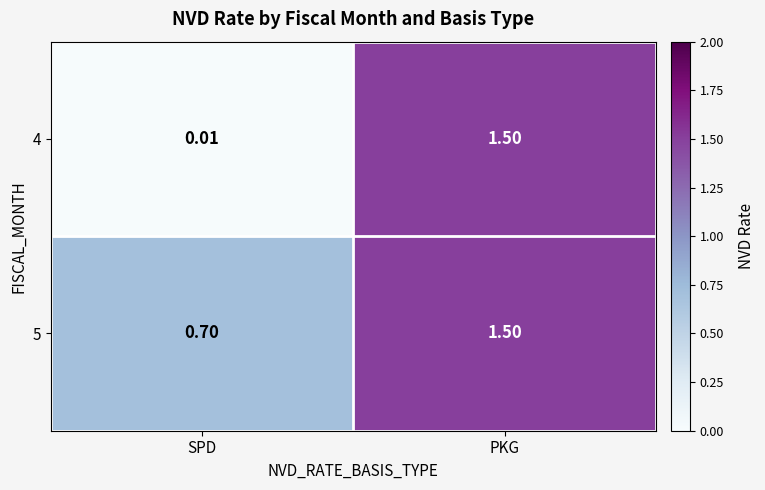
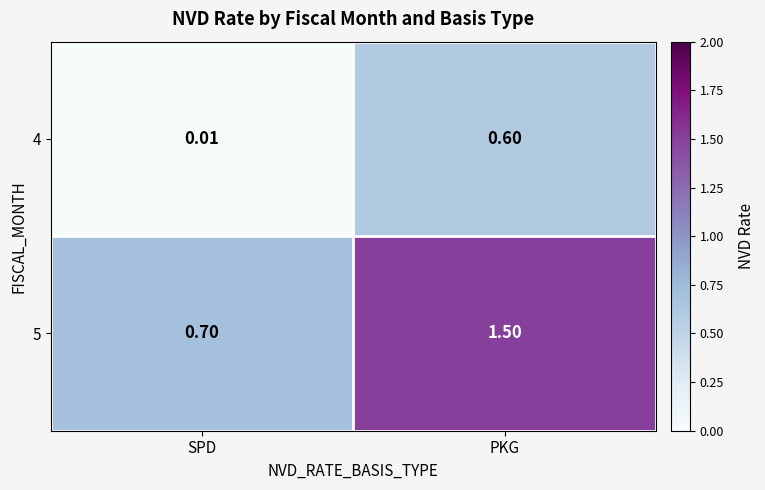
  {
    "4": {
      "SPD": 0.01,
-     "PKG": 1.50
+     "PKG": 0.60
    },
    "5": {
      "SPD": 0.70,
      "PKG": 1.50
    }
  }
